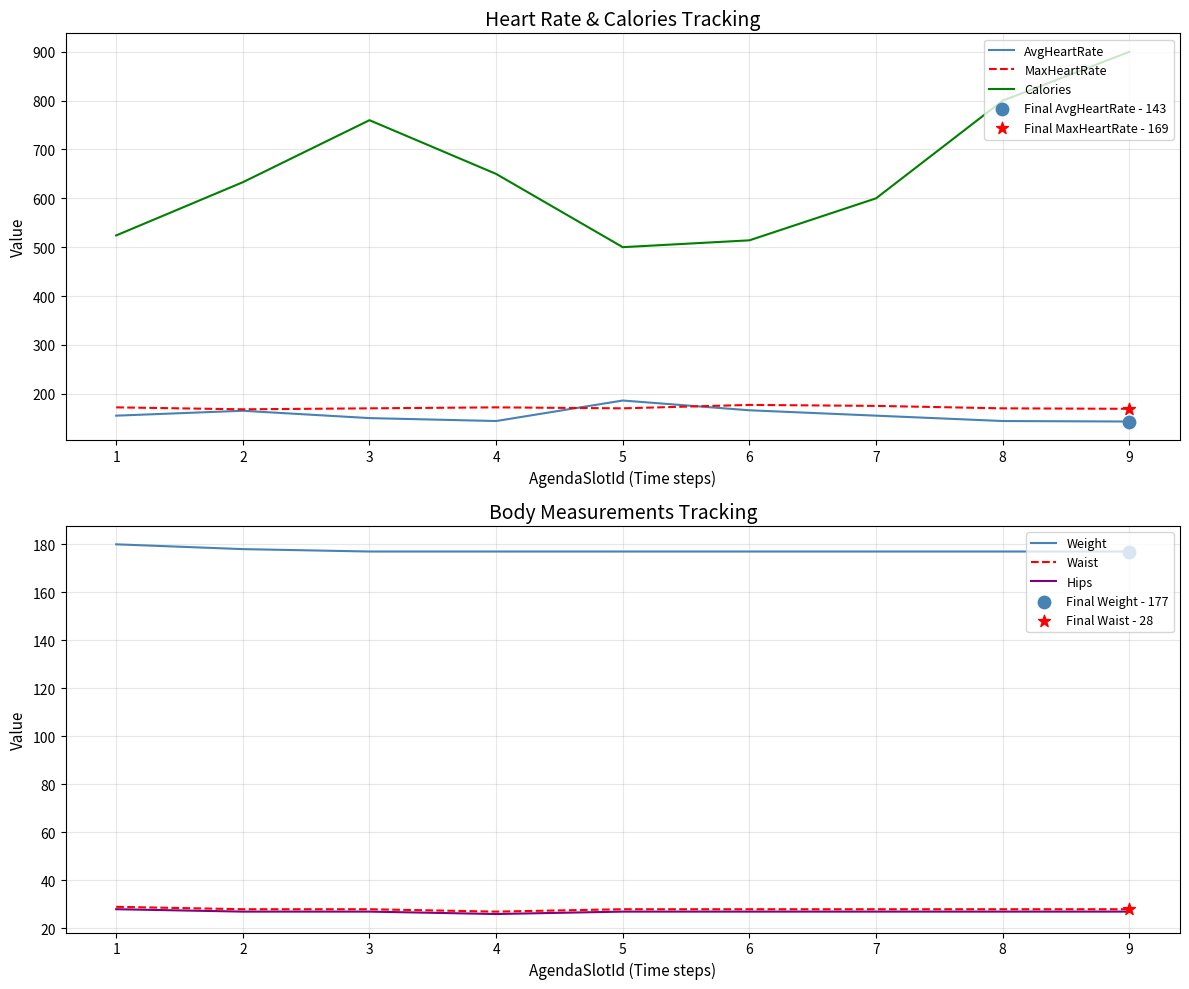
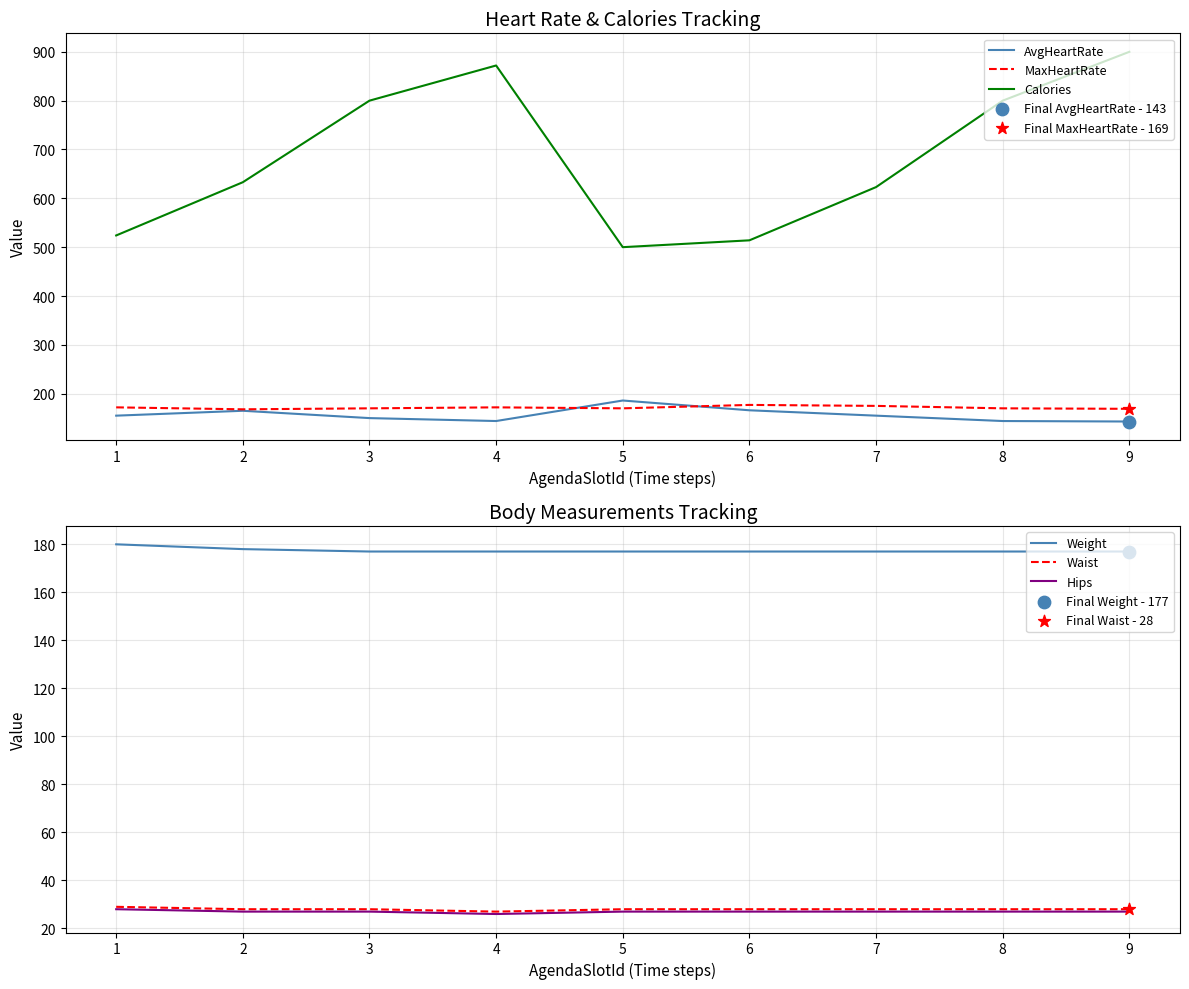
  {
    "Heart Rate & Calories Tracking": {
      "Calories": {
        "1": 520,
        "2": 630,
-       "3": 760,
-       "4": 650,
+       "3": 800,
+       "4": 870,
        "5": 500,
        "6": 510,
-       "7": 600
+       "7": 620
      }
    }
  }
